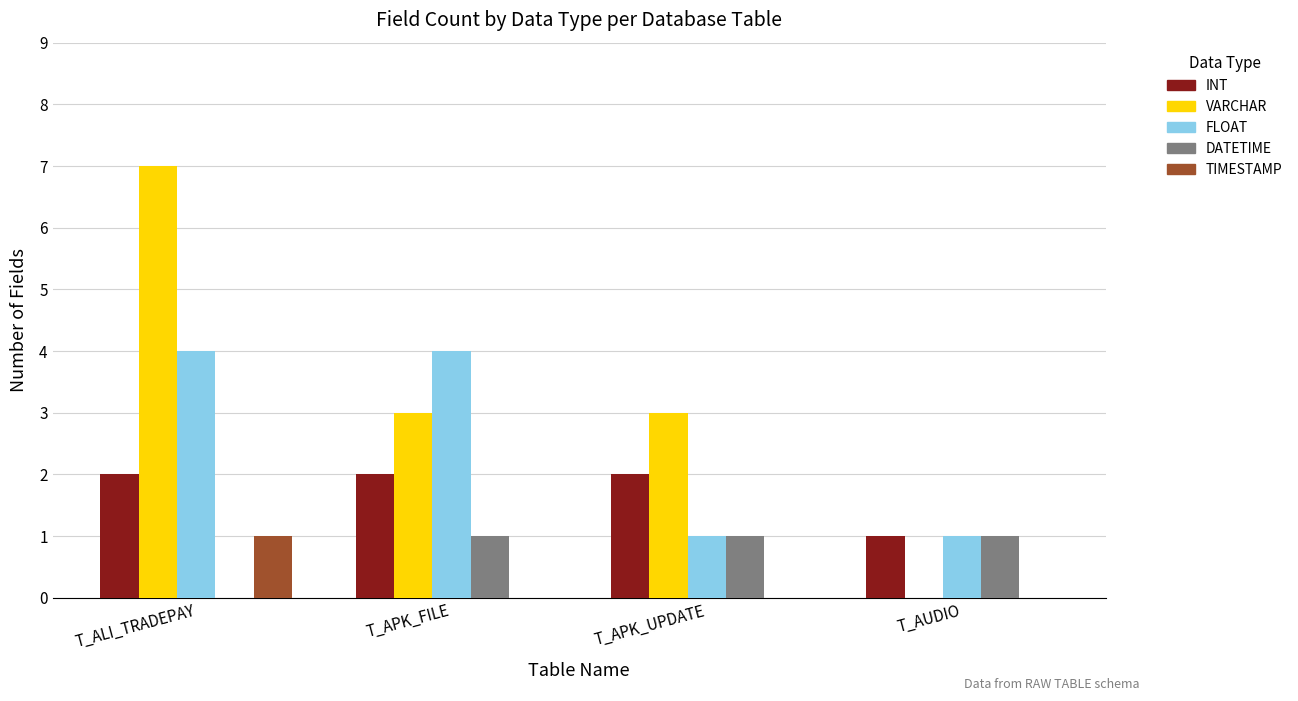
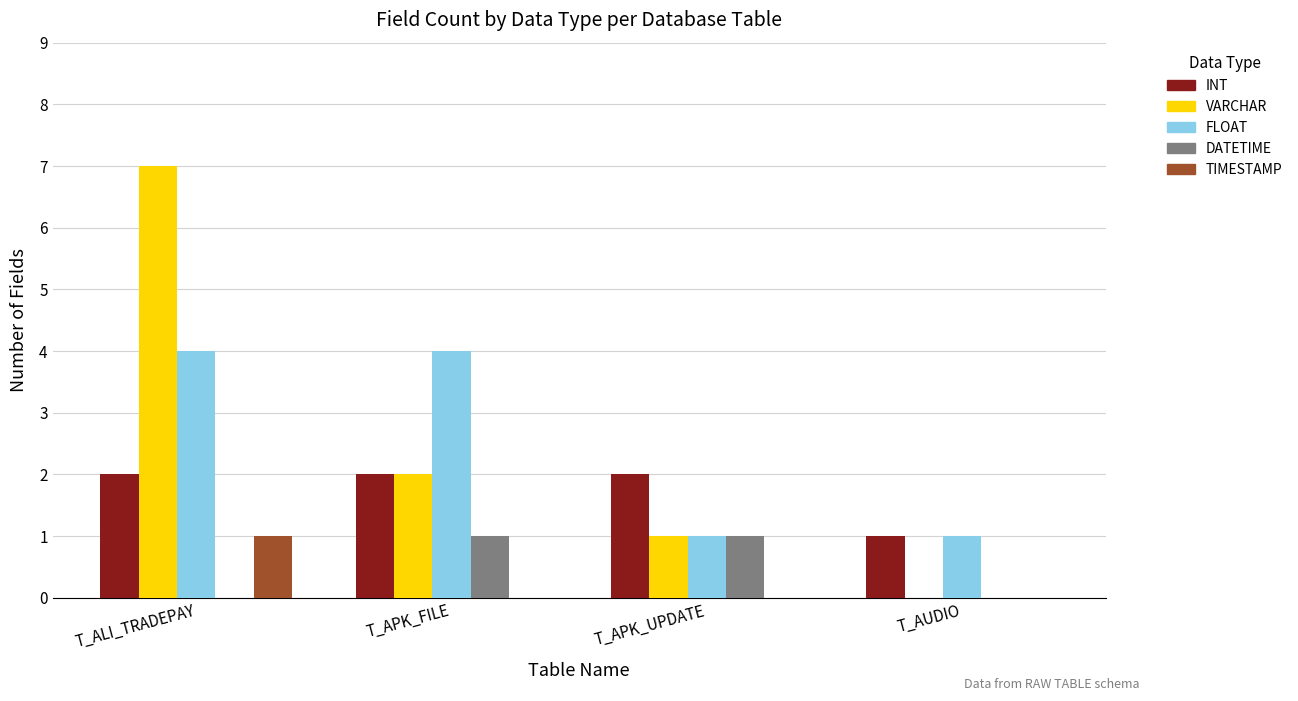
  {
    "INT": {
      "T_ALI_TRADEPAY": 2,
      "T_APK_FILE": 2,
      "T_APK_UPDATE": 2,
      "T_AUDIO": 1
    },
    "VARCHAR": {
      "T_ALI_TRADEPAY": 7,
-     "T_APK_FILE": 3,
-     "T_APK_UPDATE": 3,
+     "T_APK_FILE": 2,
+     "T_APK_UPDATE": 1,
      "T_AUDIO": 0
    },
    "FLOAT": {
      "T_ALI_TRADEPAY": 4,
      "T_APK_FILE": 4,
      "T_APK_UPDATE": 1,
      "T_AUDIO": 1
    },
    "DATETIME": {
      "T_ALI_TRADEPAY": 0,
      "T_APK_FILE": 1,
      "T_APK_UPDATE": 1,
-     "T_AUDIO": 1
+     "T_AUDIO": 0
    },
    "TIMESTAMP": {
      "T_ALI_TRADEPAY": 1,
      "T_APK_FILE": 0,
      "T_APK_UPDATE": 0,
      "T_AUDIO": 0
    }
  }
